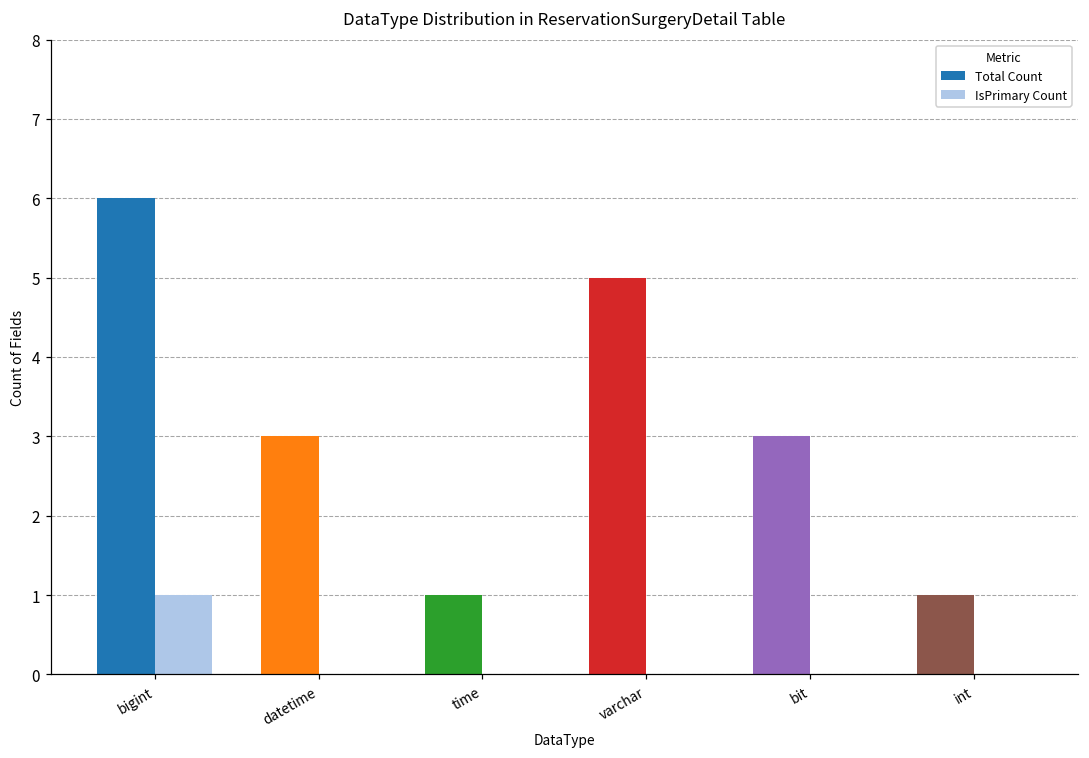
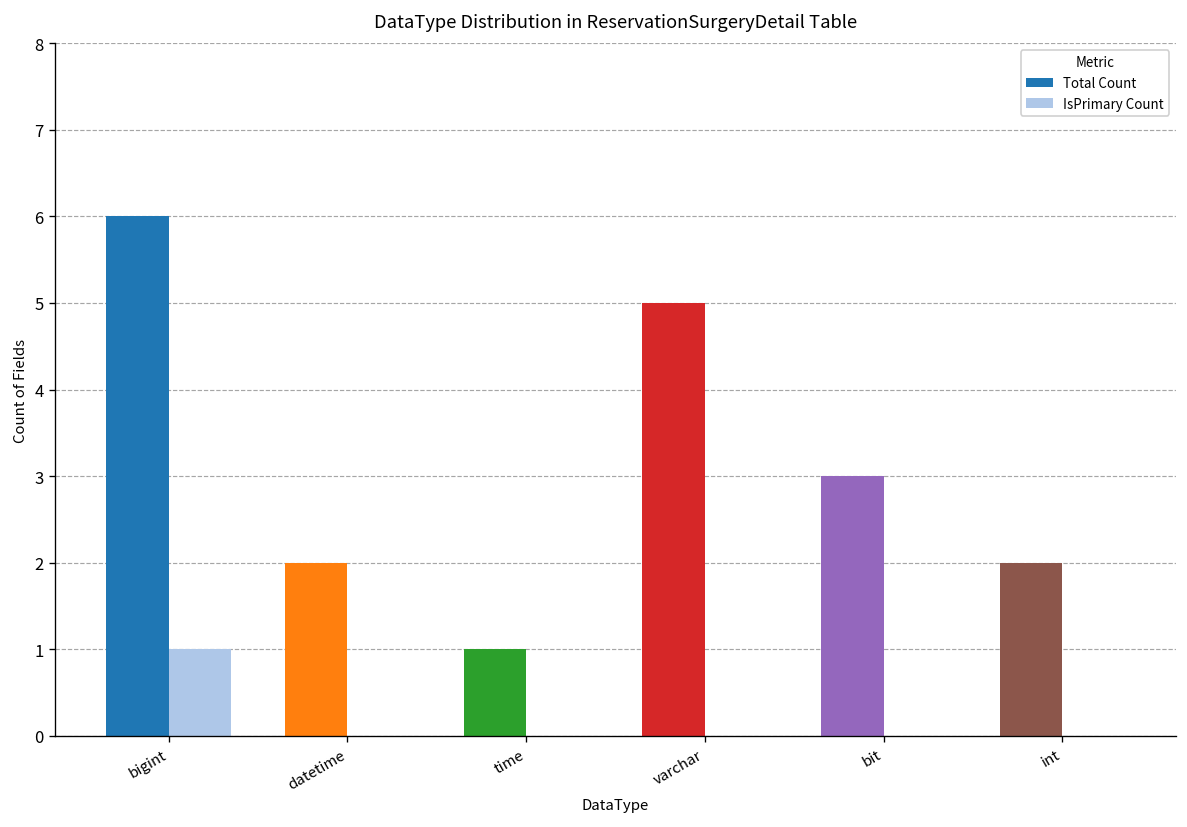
  {
    "Total Count": {
      "bigint": 6,
-     "datetime": 3,
+     "datetime": 2,
      "time": 1,
      "varchar": 5,
      "bit": 3,
-     "int": 1
+     "int": 2
    },
    "IsPrimary Count": {
      "bigint": 1,
      "datetime": 0,
      "time": 0,
      "varchar": 0,
      "bit": 0,
      "int": 0
    }
  }
